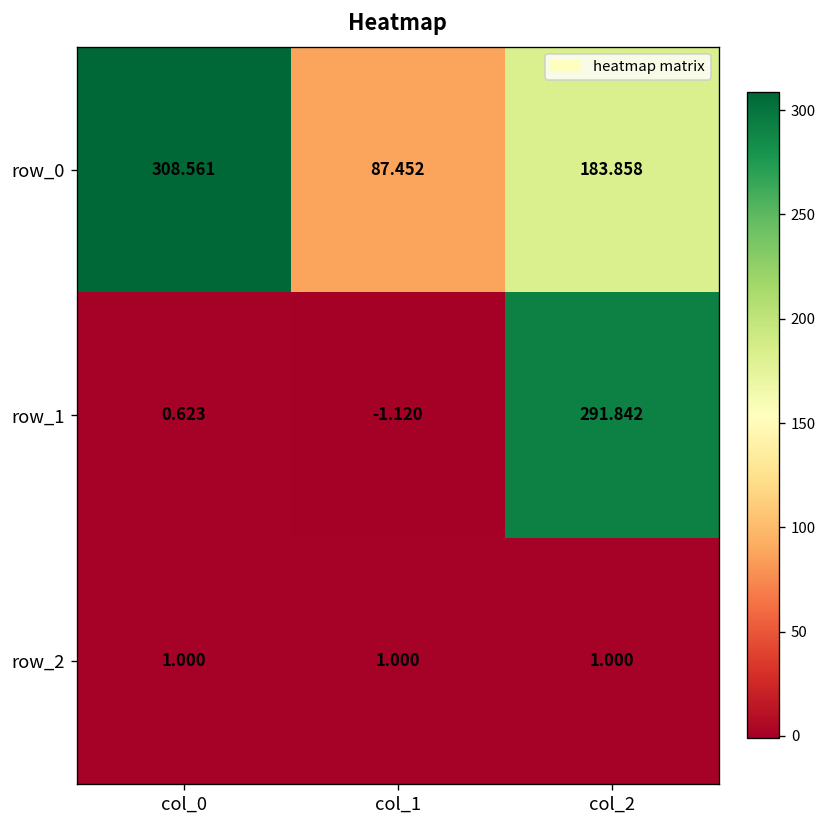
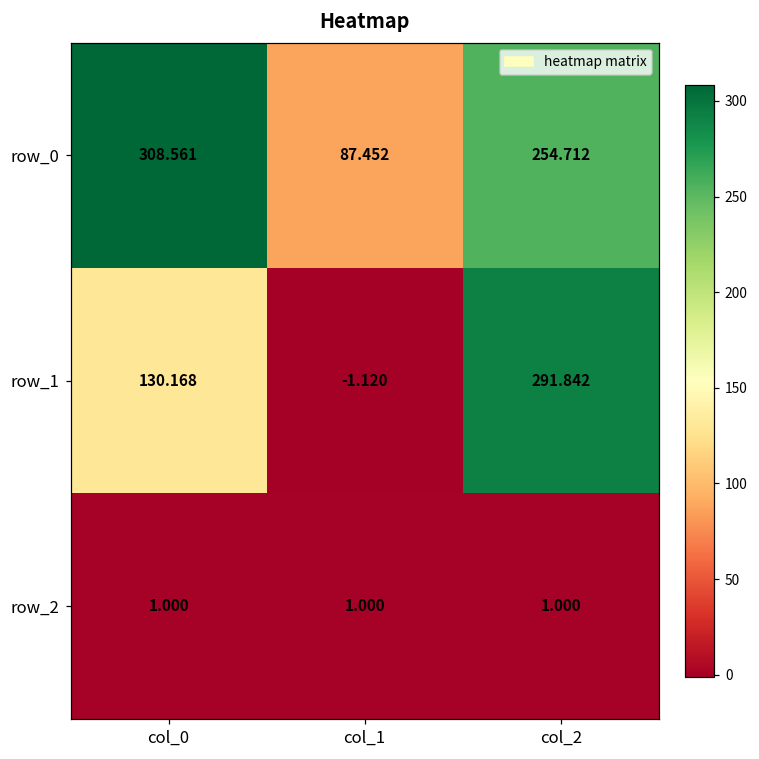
  {
    "row_0": {
      "col_0": 308.561,
      "col_1": 87.452,
-     "col_2": 183.858
+     "col_2": 254.712
    },
    "row_1": {
-     "col_0": 0.623,
+     "col_0": 130.168,
      "col_1": -1.120,
      "col_2": 291.842
    },
    "row_2": {
      "col_0": 1.000,
      "col_1": 1.000,
      "col_2": 1.000
    }
  }
